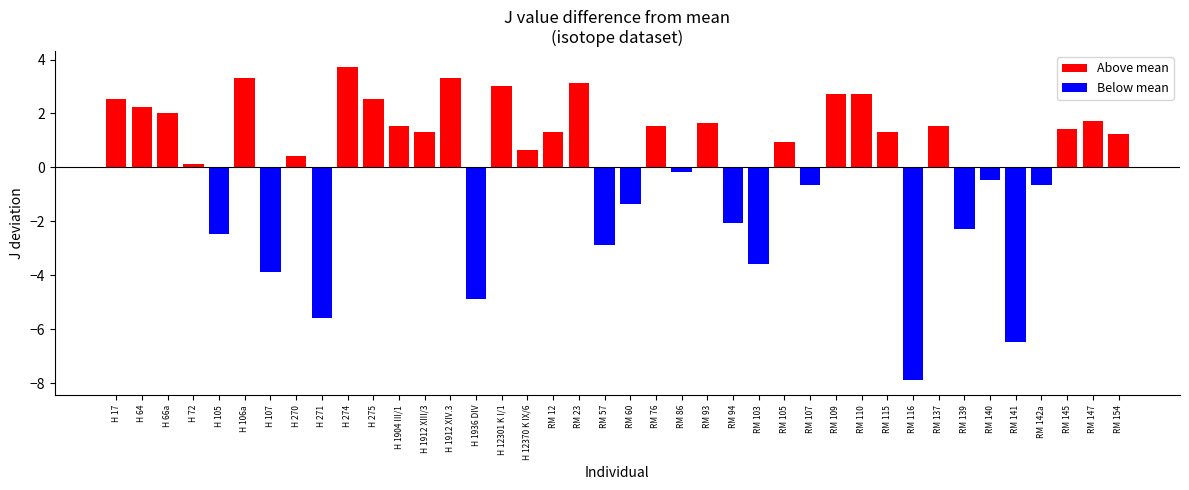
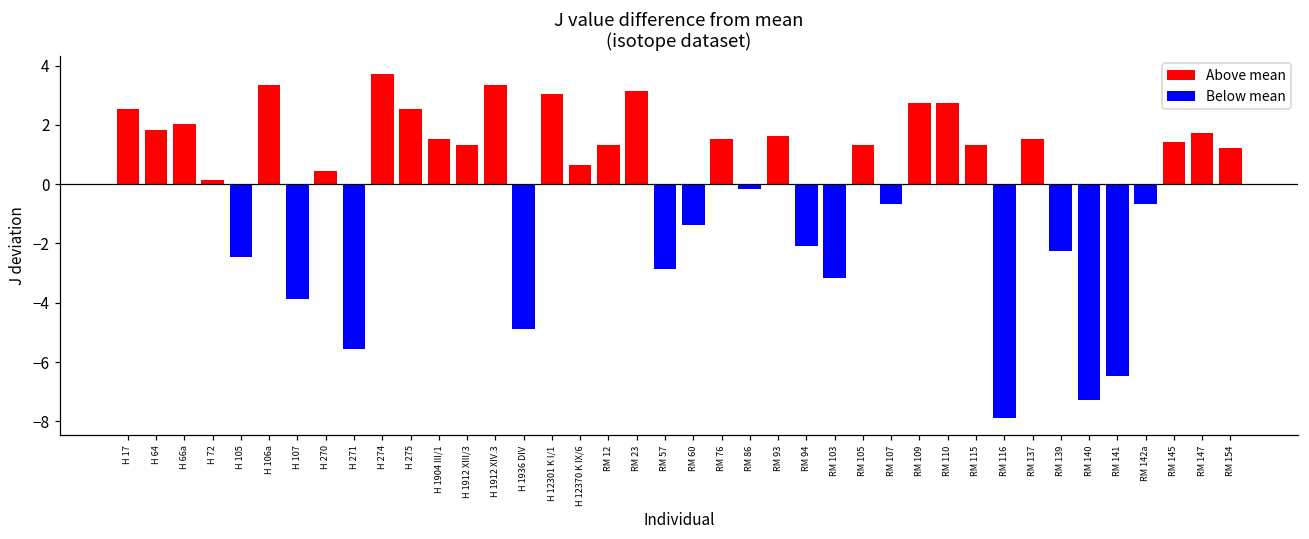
  {
    "H 17": 2.5,
-   "H 64": 2.2,
+   "H 64": 1.8,
    "H 66a": 2.0,
    "H 72": 0.1,
    "H 105": -2.5,
    "H 106a": 3.3,
    "H 107": -3.9,
    "H 270": 0.4,
    "H 271": -5.6,
    "H 274": 3.7,
    "H 275": 2.5,
    "H 1904 III/1": 1.5,
    "H 1912 XIII/3": 1.3,
    "H 1912 XIV.3": 3.3,
    "H 1936 DIV": -4.9,
    "H 12301 K I/1": 3.0,
    "H 12370 K IX/6": 0.6,
    "RM 12": 1.3,
    "RM 23": 3.1,
    "RM 57": -2.9,
    "RM 60": -1.4,
    "RM 76": 1.5,
    "RM 86": -0.2,
    "RM 93": 1.6,
    "RM 94": -2.1,
-   "RM 103": -3.6,
-   "RM 105": 0.9,
+   "RM 103": -3.2,
+   "RM 105": 1.3,
    "RM 107": -0.7,
    "RM 109": 2.7,
    "RM 110": 2.7,
    "RM 115": 1.3,
    "RM 116": -7.9,
    "RM 137": 1.5,
    "RM 139": -2.3,
-   "RM 140": -0.5,
+   "RM 140": -7.3,
    "RM 141": -6.5,
    "RM 142a": -0.7,
    "RM 145": 1.4,
    "RM 147": 1.7,
    "RM 154": 1.2
  }
